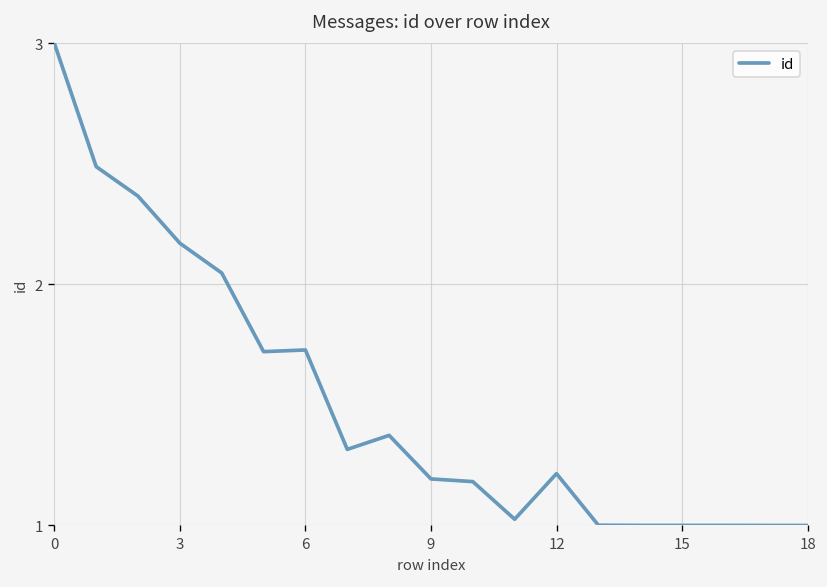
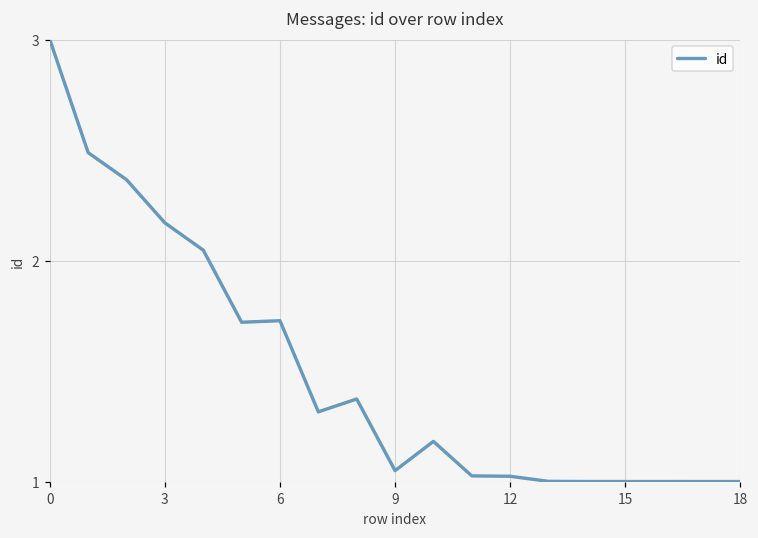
  {
    "0": 3.00,
    "3": 2.17,
    "6": 1.73,
-   "9": 1.19,
-   "12": 1.21,
+   "9": 1.05,
+   "12": 1.02,
    "15": 1.00,
    "18": 1.00
  }
